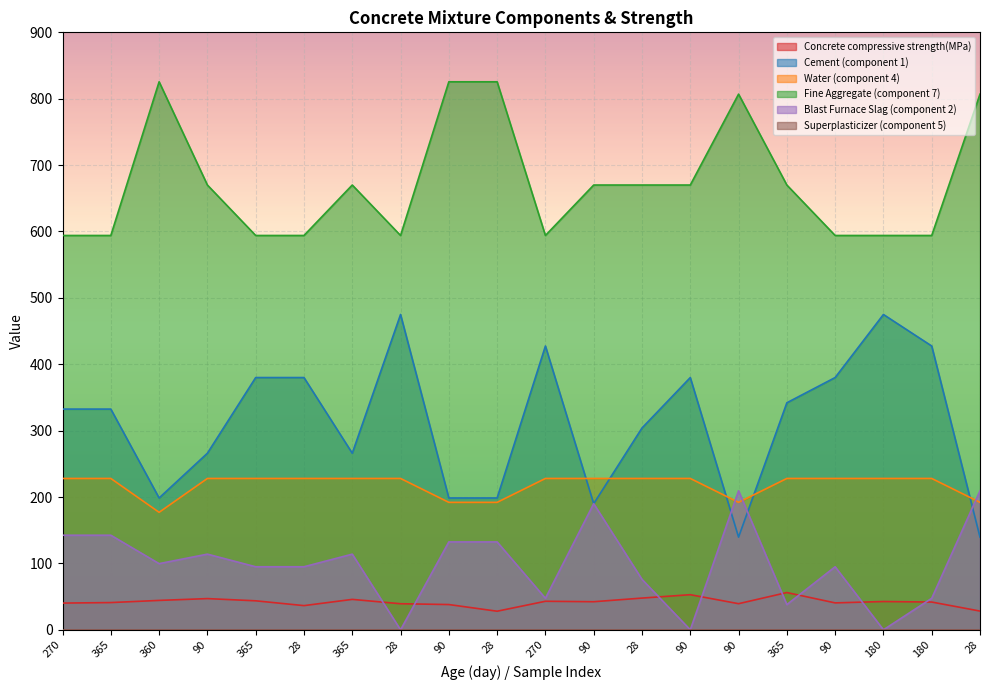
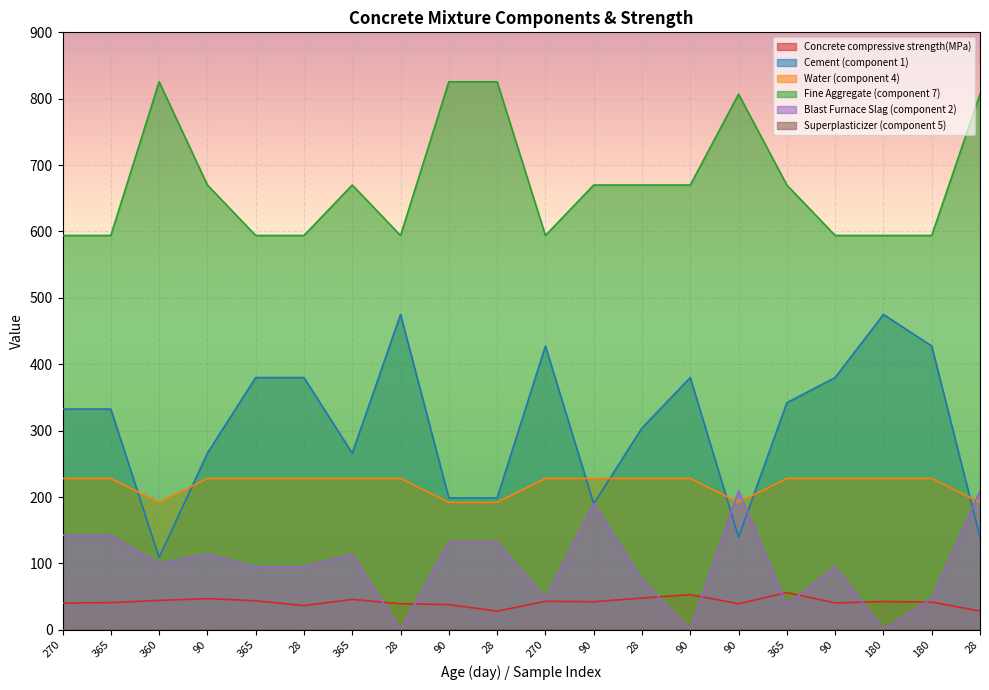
  {
    "Concrete compressive strength(MPa)": {
      "360": 40
    },
    "Cement (component 1)": {
-     "360": 200
+     "360": 110
    },
    "Water (component 4)": {
-     "360": 180
+     "360": 190
    },
    "Fine Aggregate (component 7)": {
      "360": 830
    },
    "Blast Furnace Slag (component 2)": {
      "360": 100
    },
    "Superplasticizer (component 5)": {
      "360": 0
    }
  }
